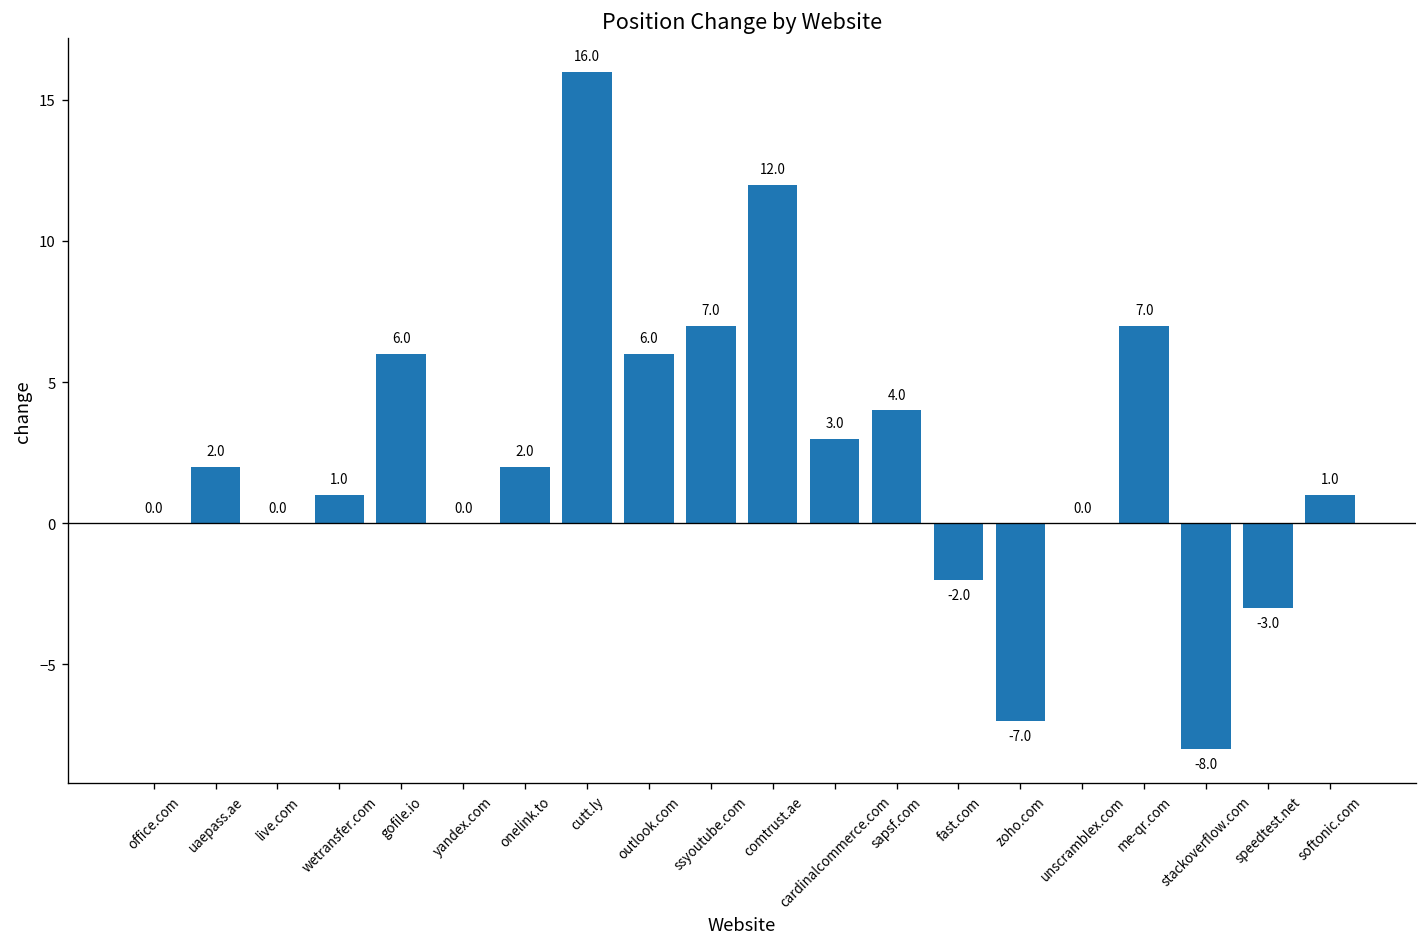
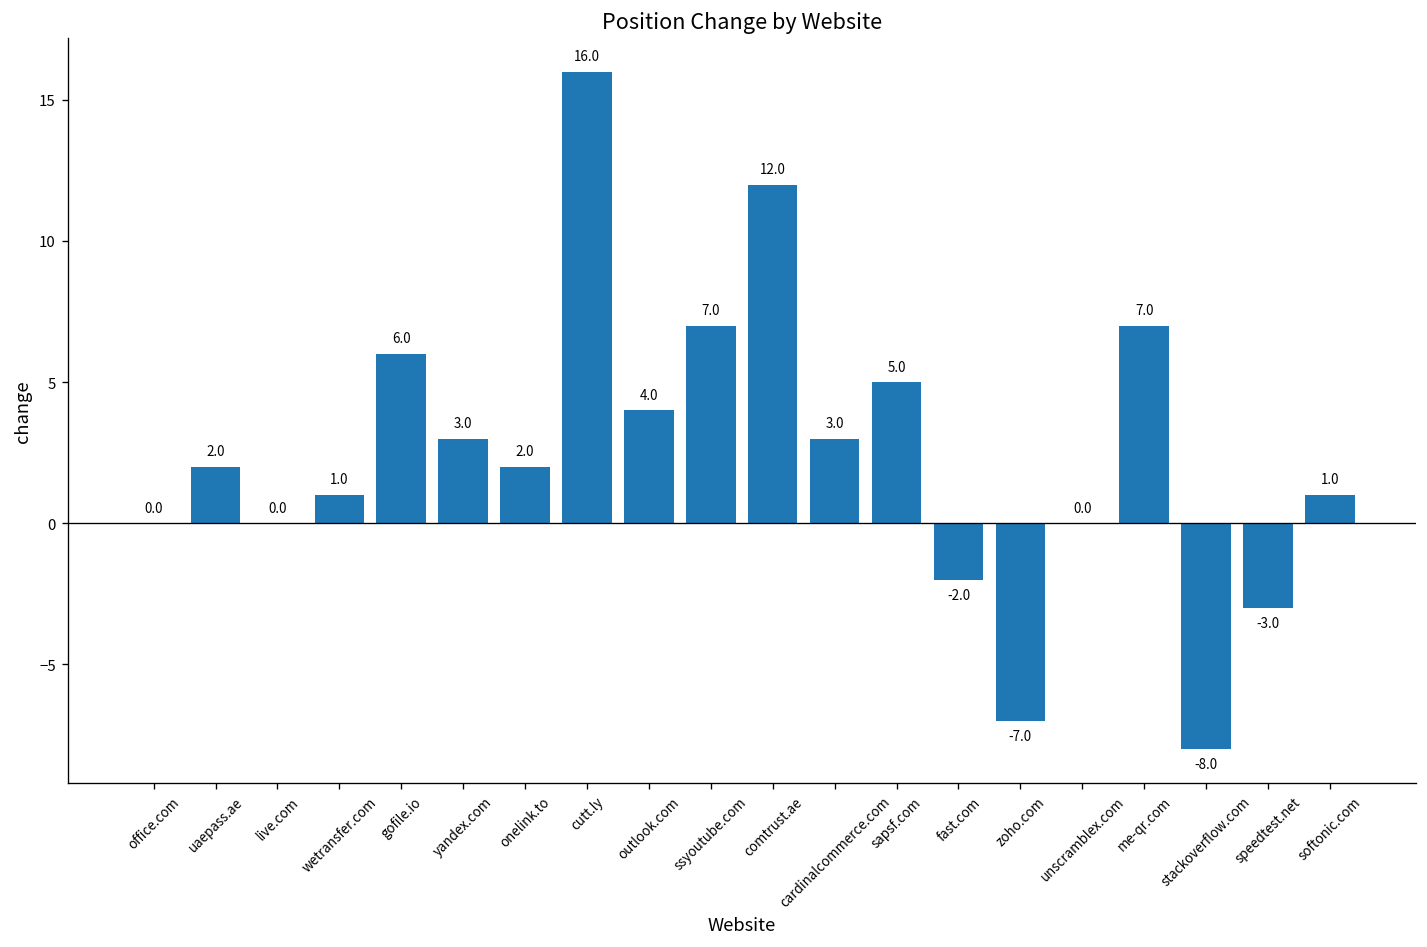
  {
    "office.com": 0.0,
    "uaepass.ae": 2.0,
    "live.com": 0.0,
    "wetransfer.com": 1.0,
    "gofile.io": 6.0,
-   "yandex.com": 0.0,
+   "yandex.com": 3.0,
    "onelink.to": 2.0,
    "cutt.ly": 16.0,
-   "outlook.com": 6.0,
+   "outlook.com": 4.0,
    "ssyoutube.com": 7.0,
    "comtrust.ae": 12.0,
    "cardinalcommerce.com": 3.0,
-   "sapsf.com": 4.0,
+   "sapsf.com": 5.0,
    "fast.com": -2.0,
    "zoho.com": -7.0,
    "unscramblex.com": 0.0,
    "me-qr.com": 7.0,
    "stackoverflow.com": -8.0,
    "speedtest.net": -3.0,
    "softonic.com": 1.0
  }
